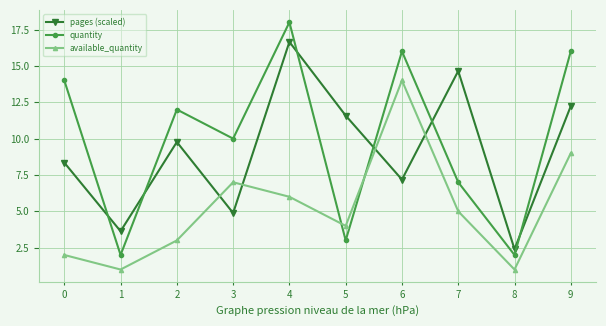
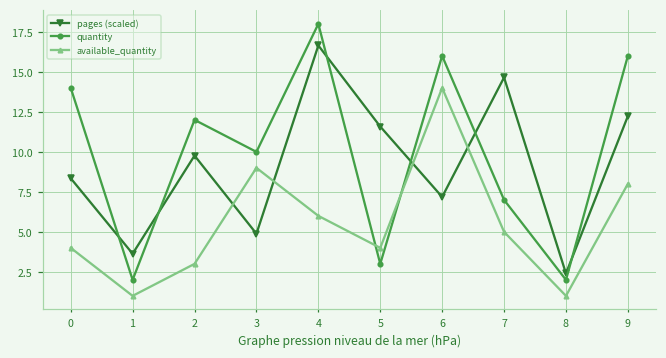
  {
    "available_quantity": {
-     "0": 2,
+     "0": 4,
      "1": 1,
      "2": 3,
-     "3": 7,
+     "3": 9,
      "4": 6,
      "5": 4,
      "6": 14,
      "7": 5,
      "8": 1,
-     "9": 9
+     "9": 8
    }
  }
